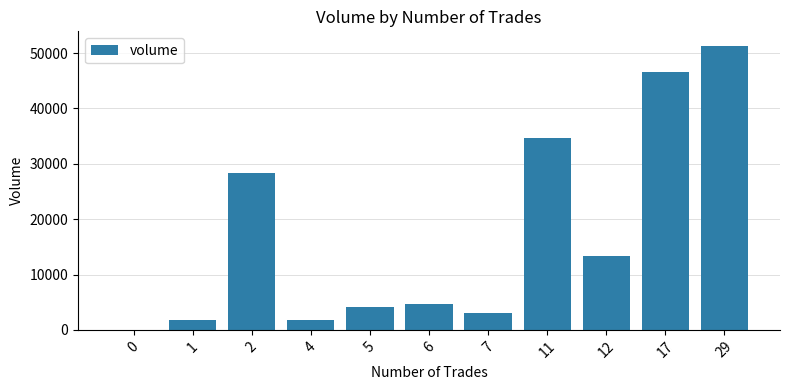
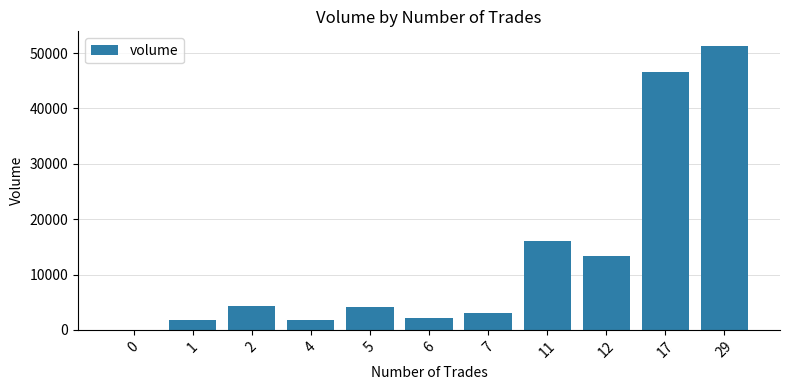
  {
    "0": 0,
    "1": 2000,
-   "2": 28000,
+   "2": 4000,
    "4": 2000,
    "5": 4000,
-   "6": 5000,
+   "6": 2000,
    "7": 3000,
-   "11": 35000,
+   "11": 16000,
    "12": 13000,
    "17": 47000,
    "29": 51000
  }
